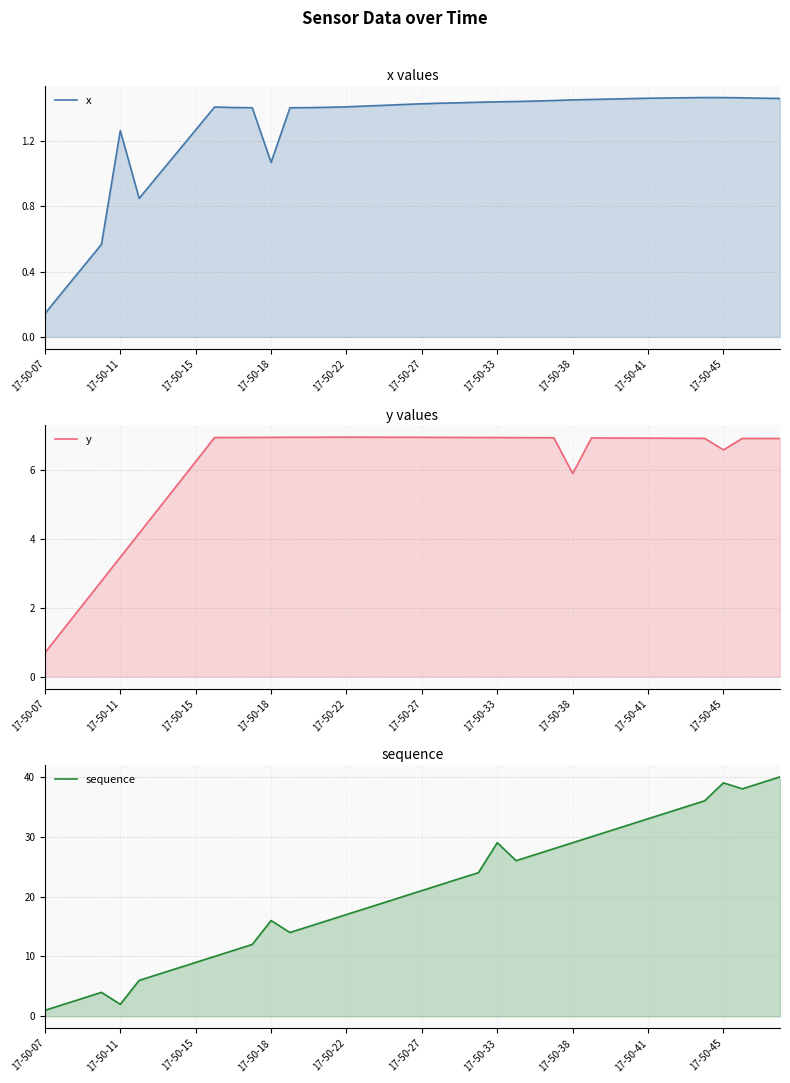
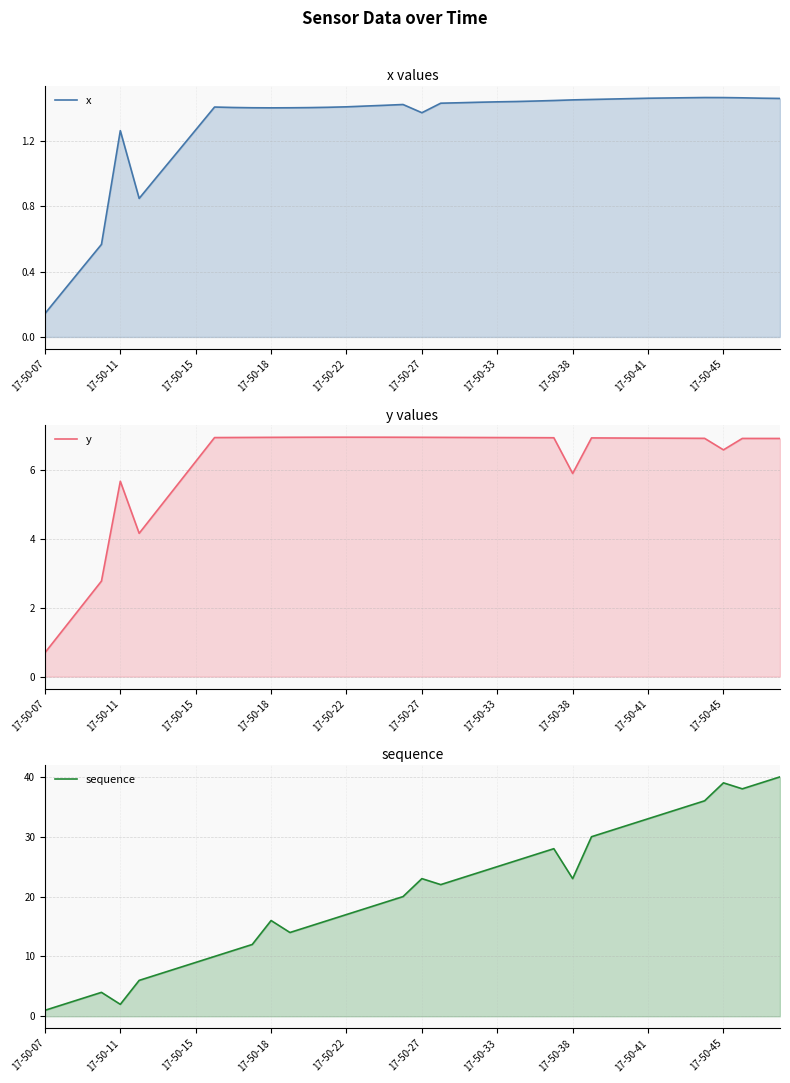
  {
    "x values": {
      "17-50-07": 0.14,
      "17-50-11": 1.26,
-     "17-50-18": 1.07,
-     "17-50-27": 1.43,
+     "17-50-18": 1.40,
+     "17-50-27": 1.37,
      "17-50-33": 1.44,
      "17-50-38": 1.45,
      "17-50-45": 1.47
    },
    "y values": {
      "17-50-07": 0.7,
-     "17-50-11": 3.5,
+     "17-50-11": 5.7,
      "17-50-18": 6.9,
      "17-50-27": 6.9,
      "17-50-33": 6.9,
      "17-50-38": 5.9,
      "17-50-45": 6.6
    },
    "sequence": {
      "17-50-07": 1,
      "17-50-11": 2,
      "17-50-18": 16,
-     "17-50-27": 21,
-     "17-50-33": 29,
-     "17-50-38": 29,
+     "17-50-27": 23,
+     "17-50-33": 25,
+     "17-50-38": 23,
      "17-50-45": 39
    }
  }
